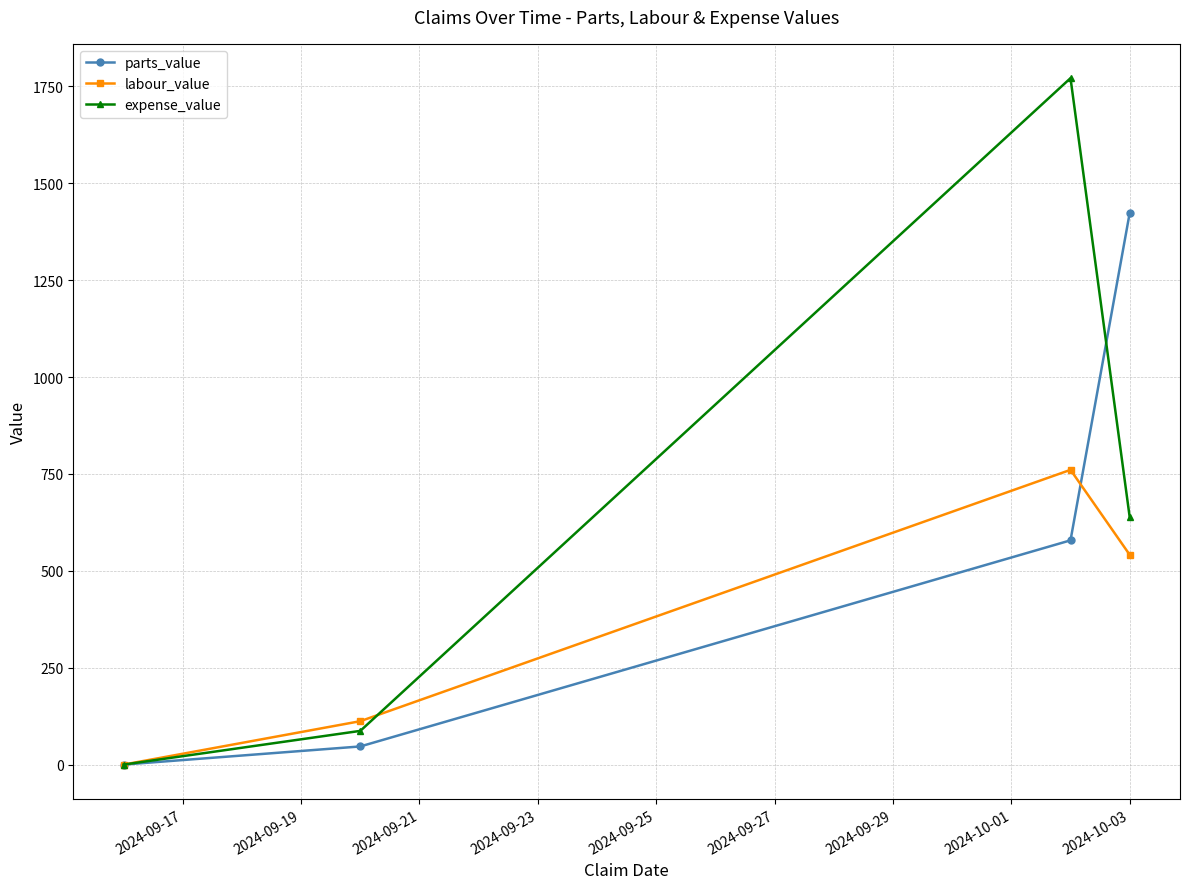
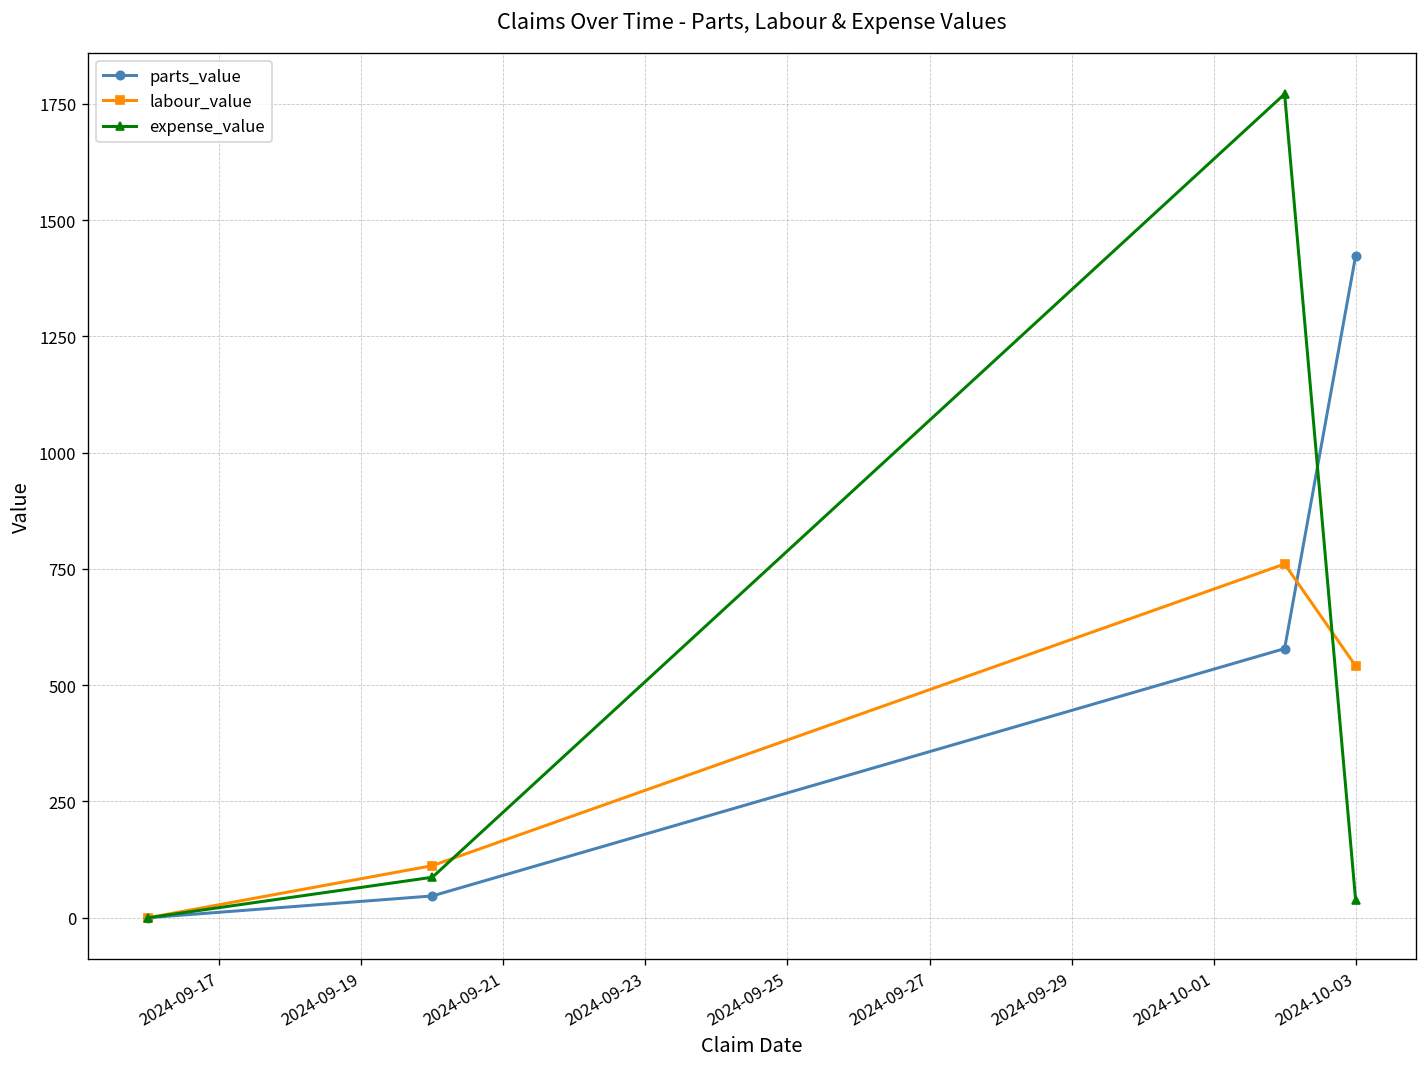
  {
    "parts_value": {
      "2024-10-03": 1420
    },
    "labour_value": {
      "2024-10-03": 540
    },
    "expense_value": {
-     "2024-10-03": 640
+     "2024-10-03": 40
    }
  }
